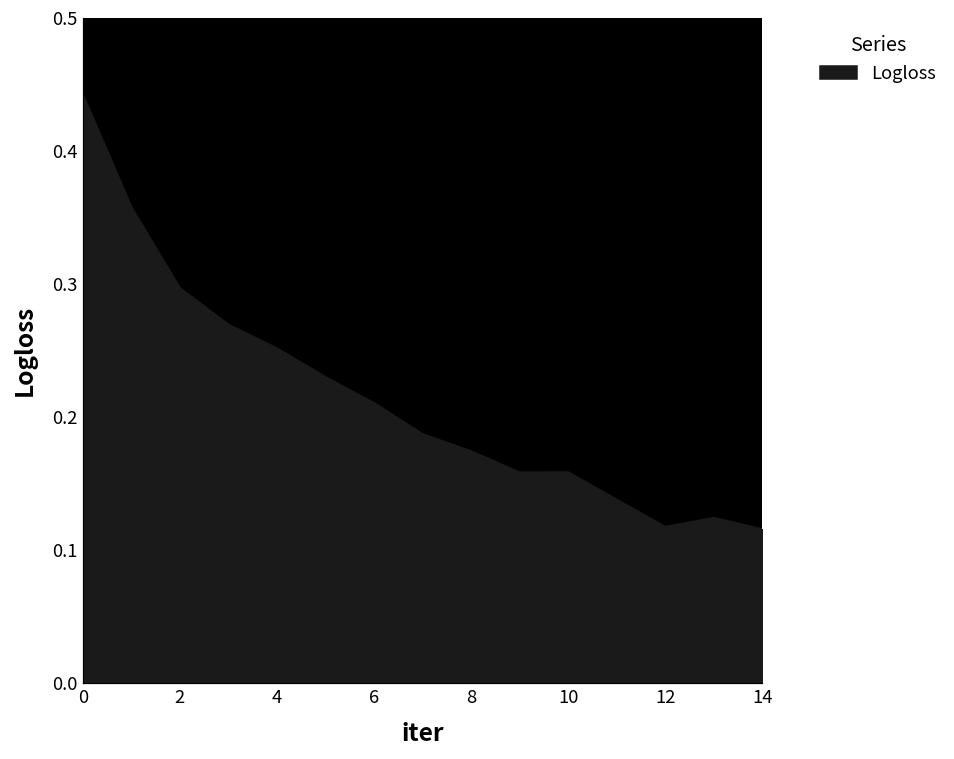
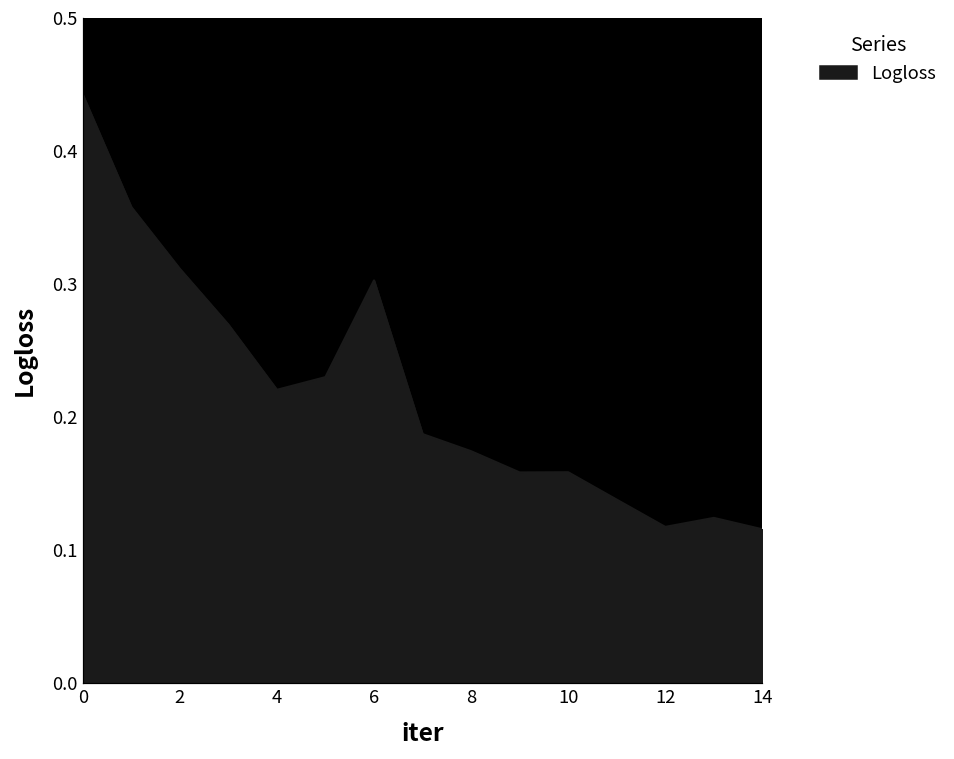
  {
    "0": 0.442,
-   "2": 0.297,
-   "4": 0.252,
-   "6": 0.211,
+   "2": 0.311,
+   "4": 0.221,
+   "6": 0.303,
    "8": 0.174,
    "10": 0.159,
    "12": 0.118,
    "14": 0.116
  }
